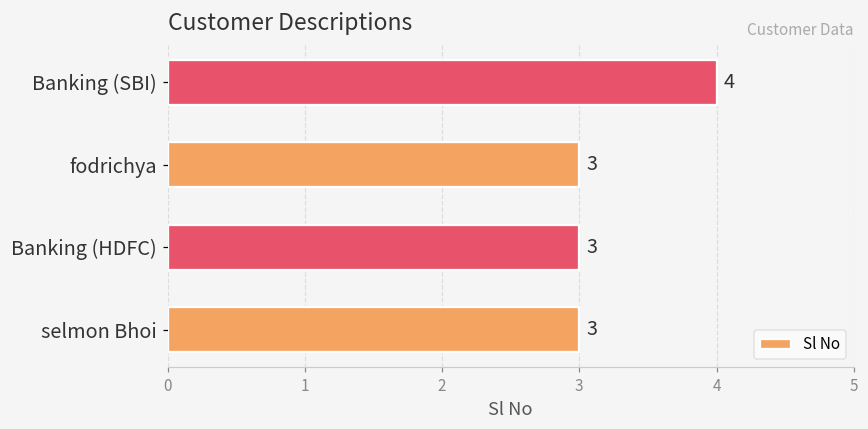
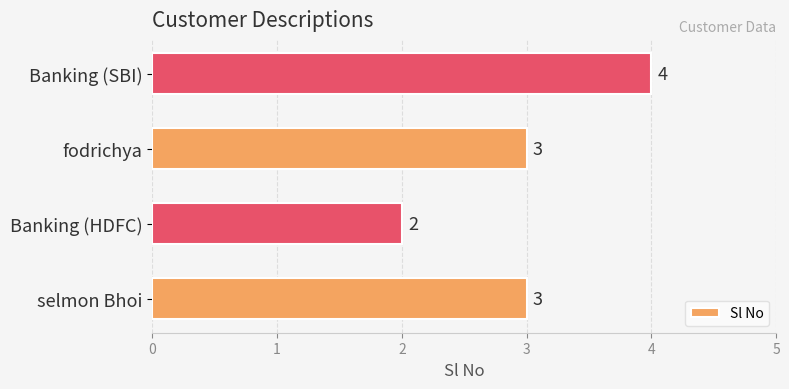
  {
    "Banking (SBI)": 4,
    "fodrichya": 3,
-   "Banking (HDFC)": 3,
+   "Banking (HDFC)": 2,
    "selmon Bhoi": 3
  }
